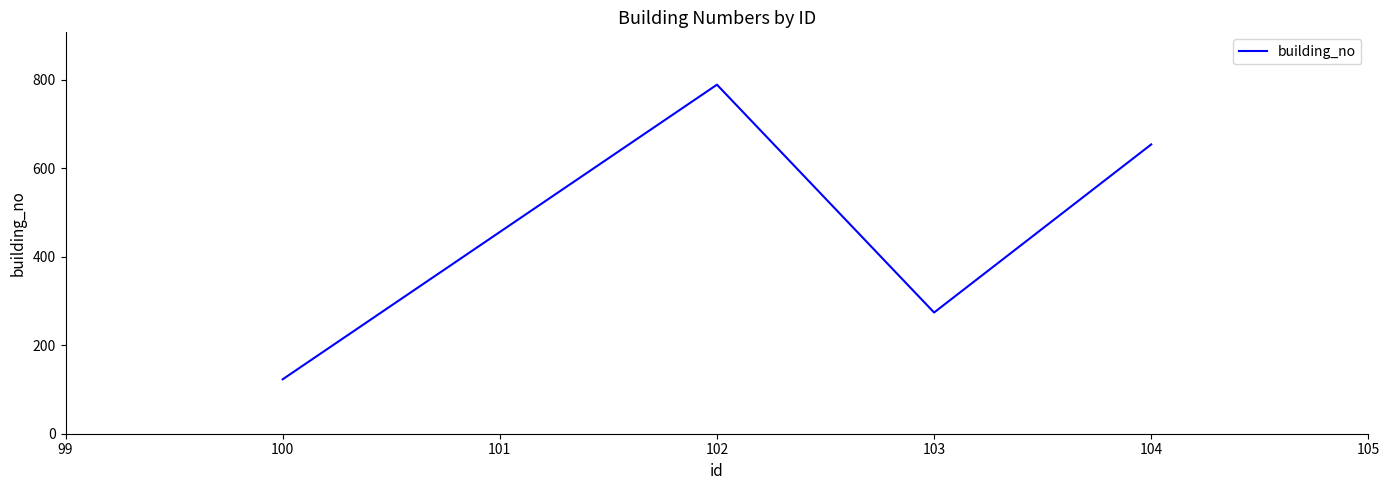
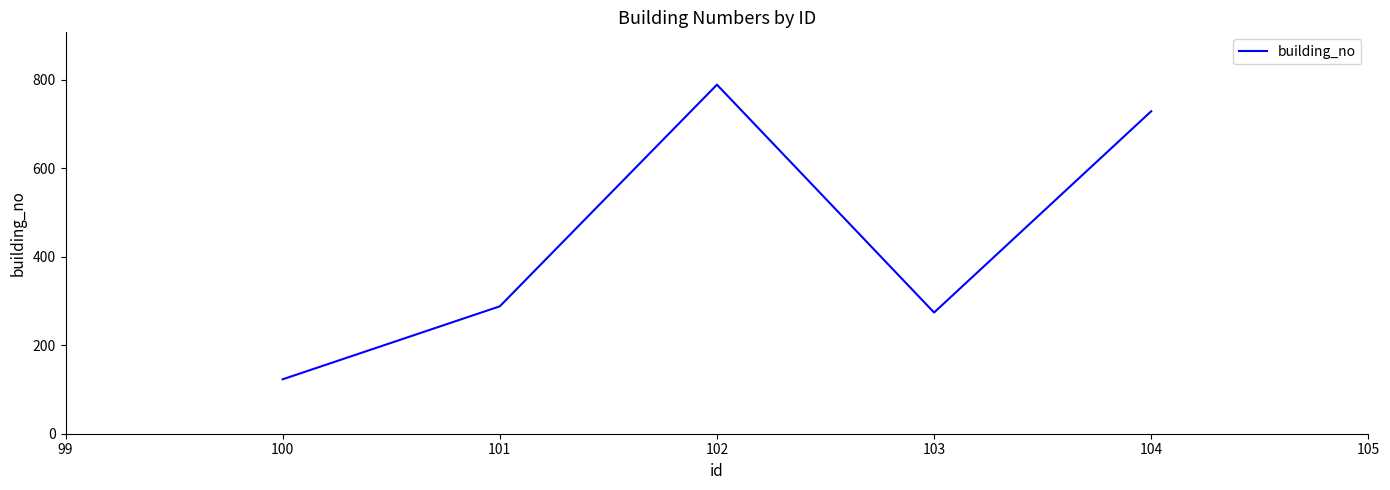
  {
    "100": 120,
-   "101": 460,
+   "101": 290,
    "102": 790,
    "103": 270,
-   "104": 650
+   "104": 730
  }
